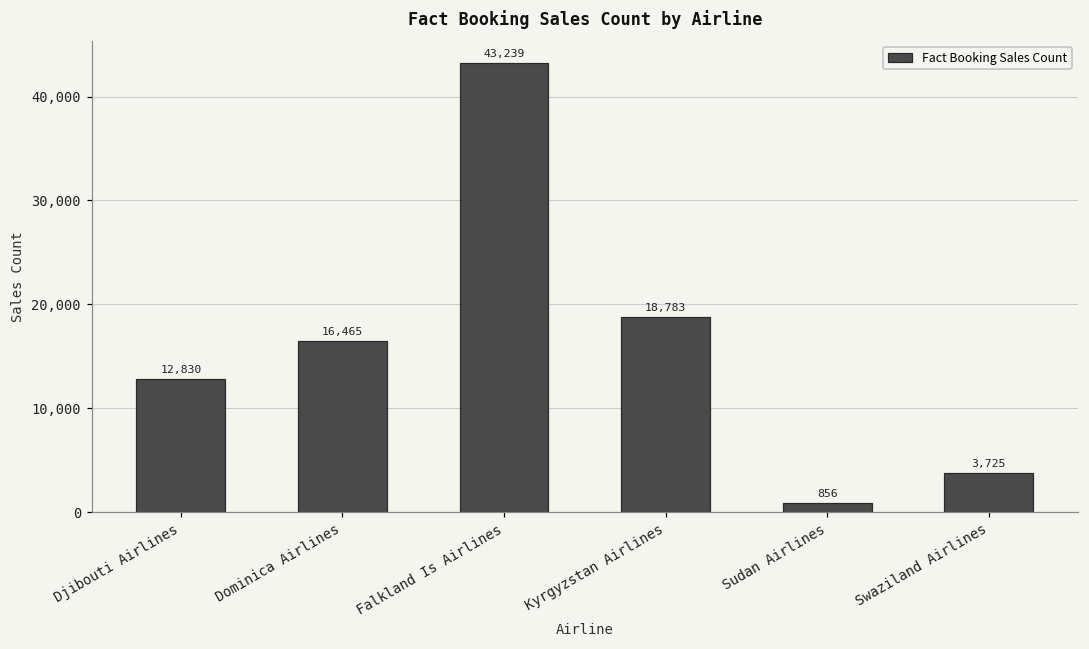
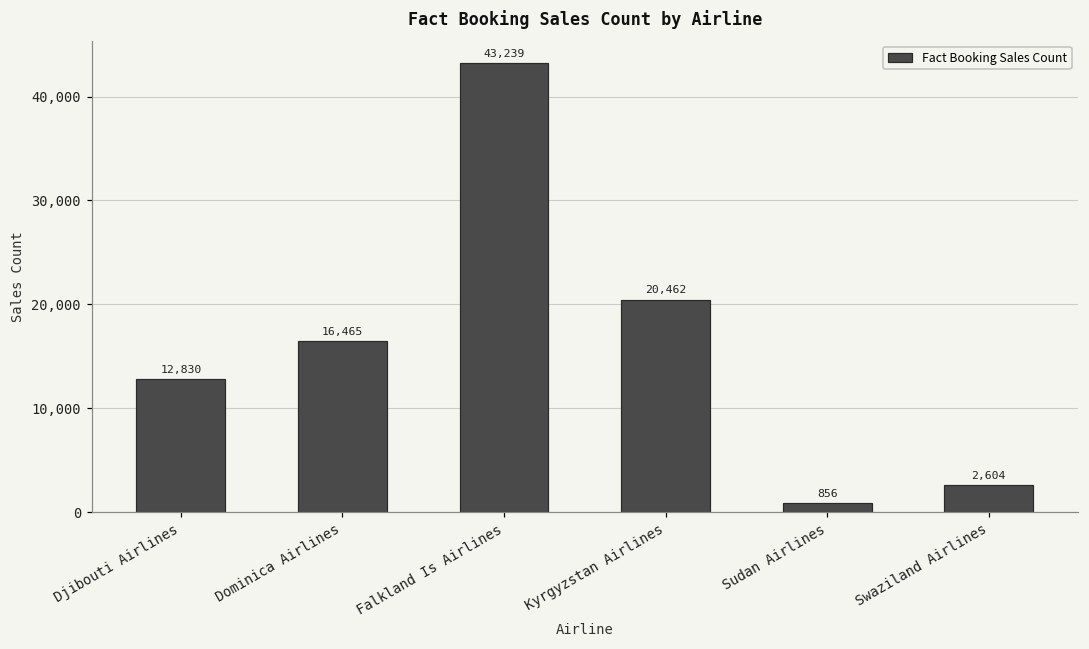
  {
    "Djibouti Airlines": "12,830",
    "Dominica Airlines": "16,465",
    "Falkland Is Airlines": "43,239",
-   "Kyrgyzstan Airlines": "18,783",
+   "Kyrgyzstan Airlines": "20,462",
    "Sudan Airlines": "856",
-   "Swaziland Airlines": "3,725"
+   "Swaziland Airlines": "2,604"
  }
